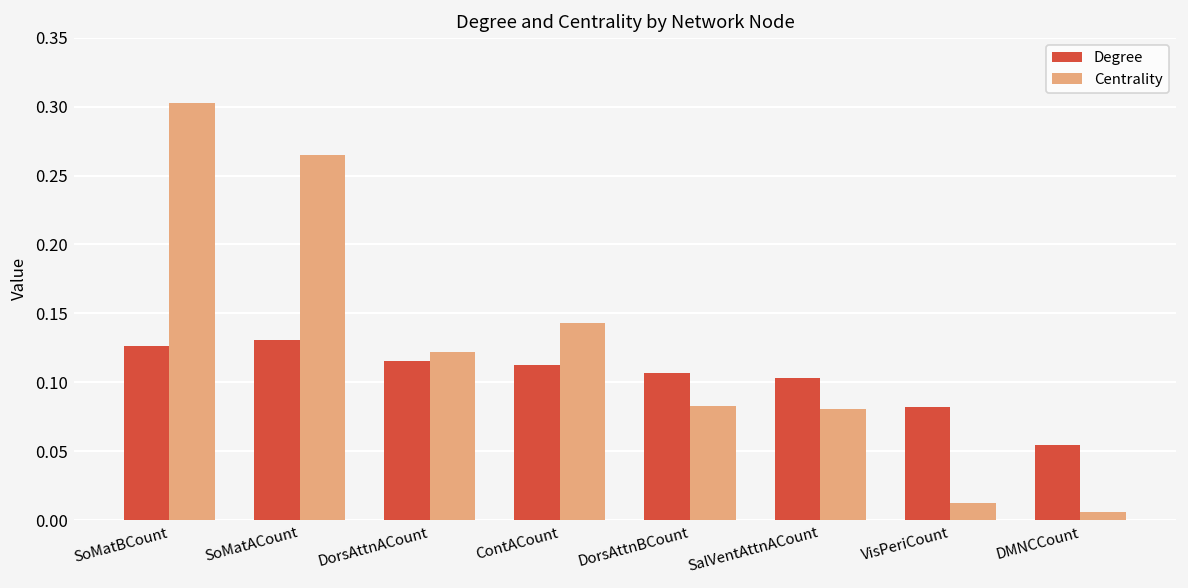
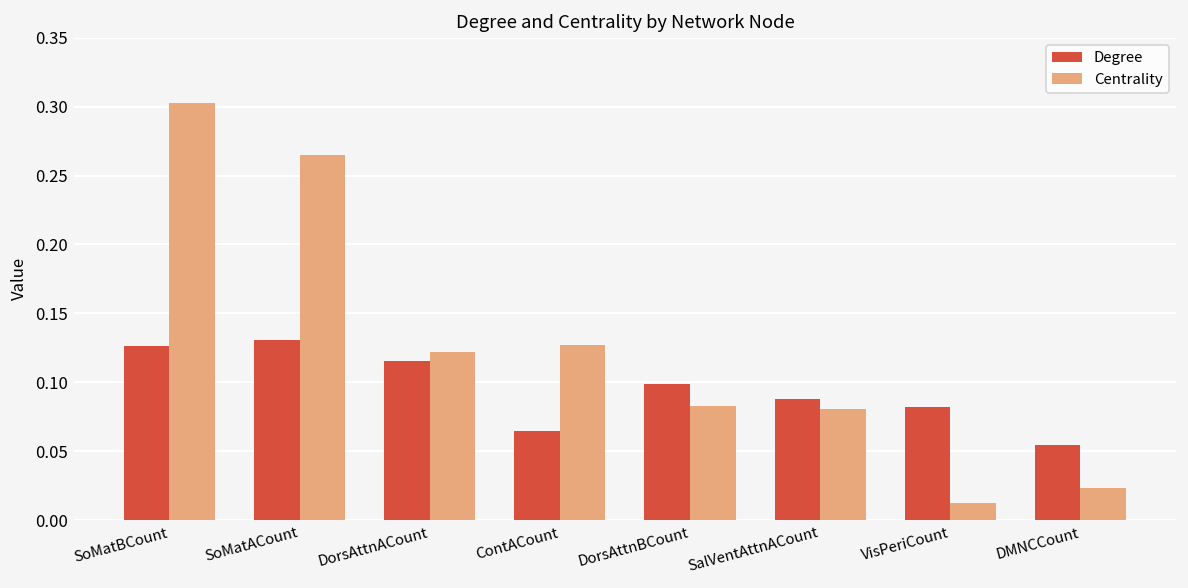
  {
    "Degree": {
      "SoMatBCount": 0.126,
      "SoMatACount": 0.131,
      "DorsAttnACount": 0.115,
-     "ContACount": 0.113,
-     "DorsAttnBCount": 0.107,
-     "SalVentAttnACount": 0.103,
+     "ContACount": 0.065,
+     "DorsAttnBCount": 0.099,
+     "SalVentAttnACount": 0.088,
      "VisPeriCount": 0.082,
      "DMNCCount": 0.055
    },
    "Centrality": {
      "SoMatBCount": 0.303,
      "SoMatACount": 0.265,
      "DorsAttnACount": 0.122,
-     "ContACount": 0.143,
+     "ContACount": 0.127,
      "DorsAttnBCount": 0.083,
      "SalVentAttnACount": 0.081,
      "VisPeriCount": 0.013,
-     "DMNCCount": 0.006
+     "DMNCCount": 0.023
    }
  }
